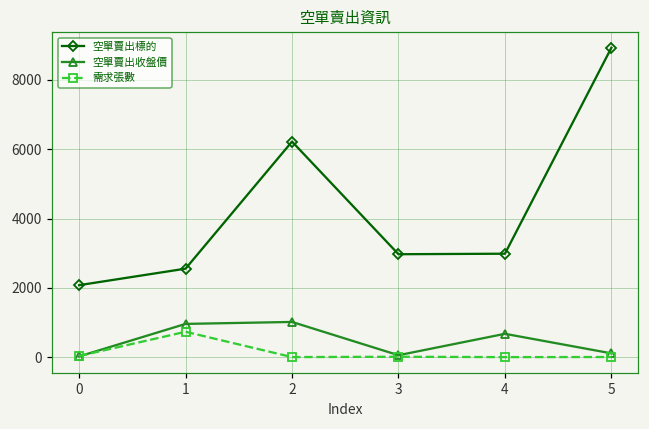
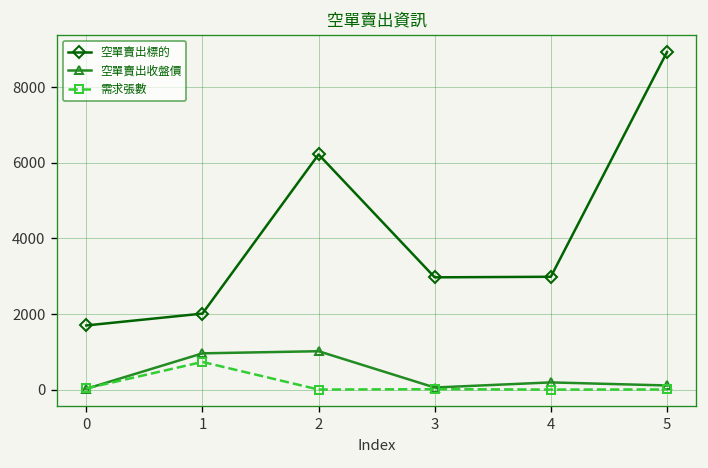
  {
    "空單賣出標的": {
-     "0": 2100,
-     "1": 2600,
+     "0": 1700,
+     "1": 2000,
      "2": 6200,
      "3": 3000,
      "4": 3000,
      "5": 8900
    },
    "空單賣出收盤價": {
      "1": 1000,
      "2": 1000,
-     "4": 700,
+     "4": 200,
      "5": 100
    },
    "需求張數": {
      "1": 700,
      "2": 0,
      "4": 0,
      "5": 0
    }
  }
